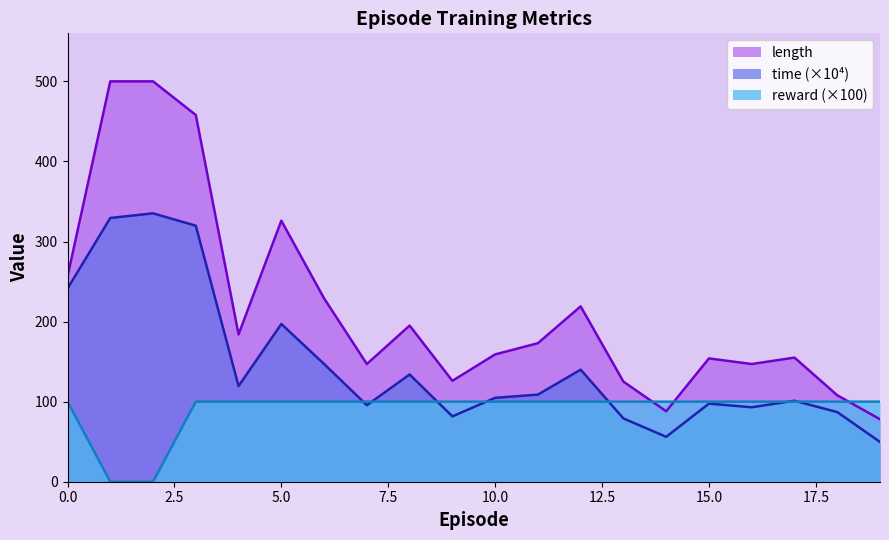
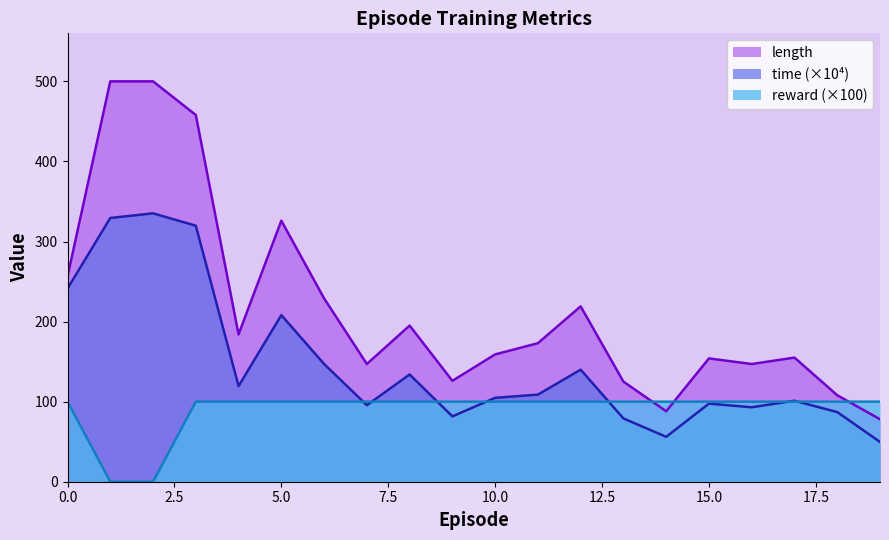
  {
    "length": {
      "0.0": 260,
      "5.0": 330,
      "10.0": 160,
      "15.0": 150
    },
    "time (×10⁴)": {
      "0.0": 240,
-     "5.0": 200,
+     "5.0": 210,
      "10.0": 100
    },
    "reward (×100)": {
      "0.0": 100,
      "5.0": 100,
      "10.0": 100
    }
  }
